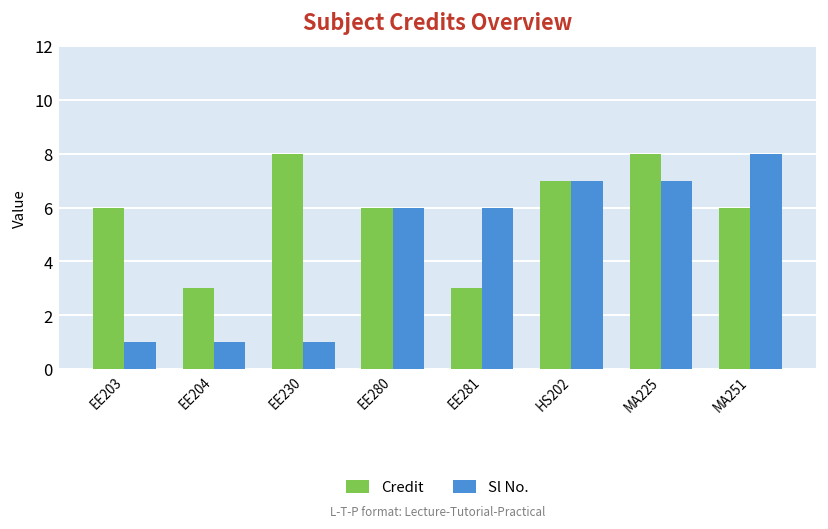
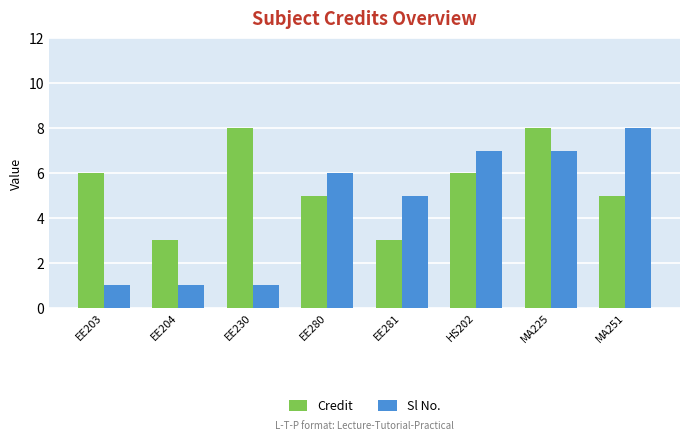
  {
    "Credit": {
      "EE203": 6,
      "EE204": 3,
      "EE230": 8,
-     "EE280": 6,
+     "EE280": 5,
      "EE281": 3,
-     "HS202": 7,
+     "HS202": 6,
      "MA225": 8,
-     "MA251": 6
+     "MA251": 5
    },
    "Sl No.": {
      "EE203": 1,
      "EE204": 1,
      "EE230": 1,
      "EE280": 6,
-     "EE281": 6,
+     "EE281": 5,
      "HS202": 7,
      "MA225": 7,
      "MA251": 8
    }
  }
